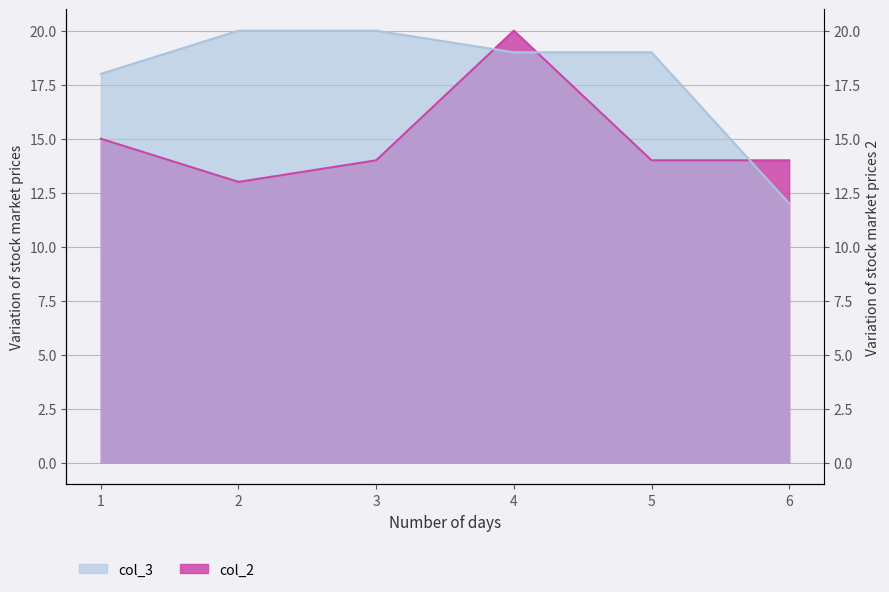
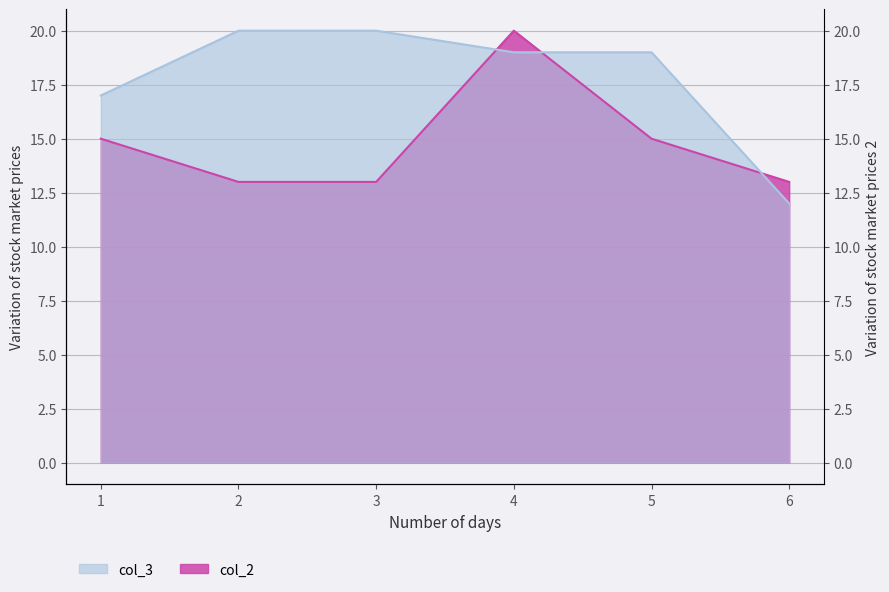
  {
    "col_2": {
      "1": 15,
      "2": 13,
-     "3": 14,
+     "3": 13,
      "4": 20,
-     "5": 14,
-     "6": 14
+     "5": 15,
+     "6": 13
    },
    "col_3": {
-     "1": 18,
+     "1": 17,
      "2": 20,
      "3": 20,
      "4": 19,
      "5": 19,
      "6": 12
    }
  }
